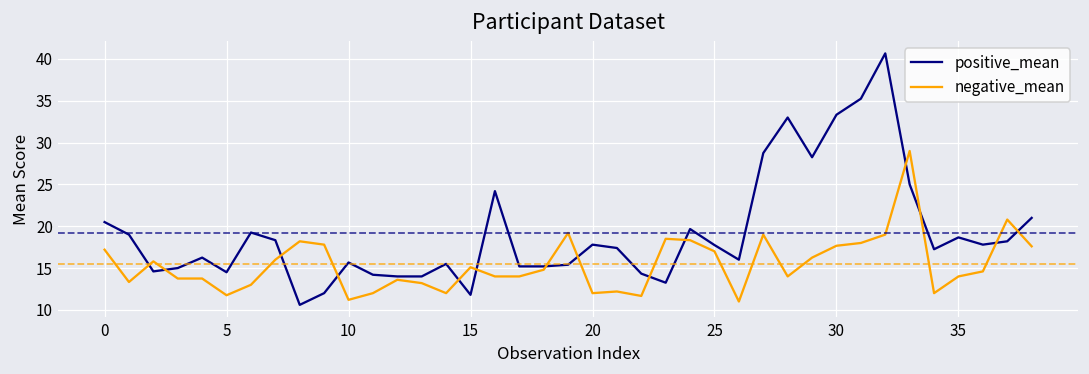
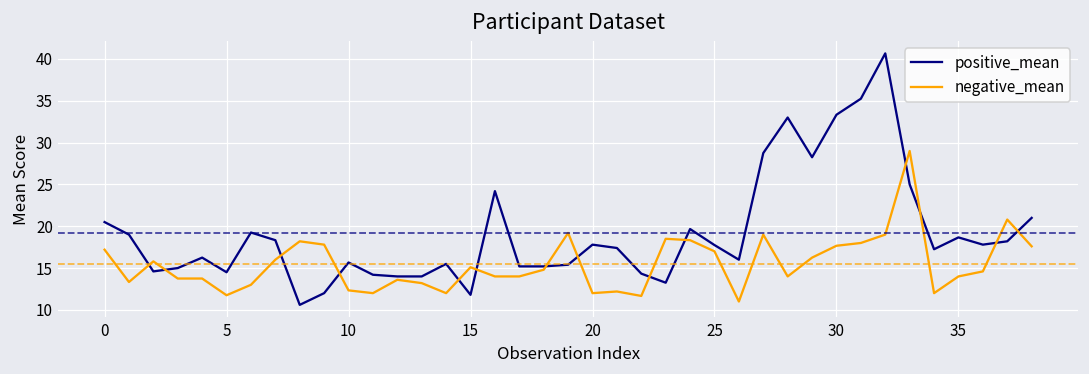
  {
    "positive_mean": {
      "0": 21,
      "5": 15,
      "10": 16,
      "15": 12,
      "20": 18,
      "25": 18,
      "30": 33,
      "35": 19
    },
    "negative_mean": {
      "0": 17,
      "5": 12,
-     "10": 11,
+     "10": 12,
      "15": 15,
      "20": 12,
      "25": 17,
      "30": 18,
      "35": 14
    }
  }
